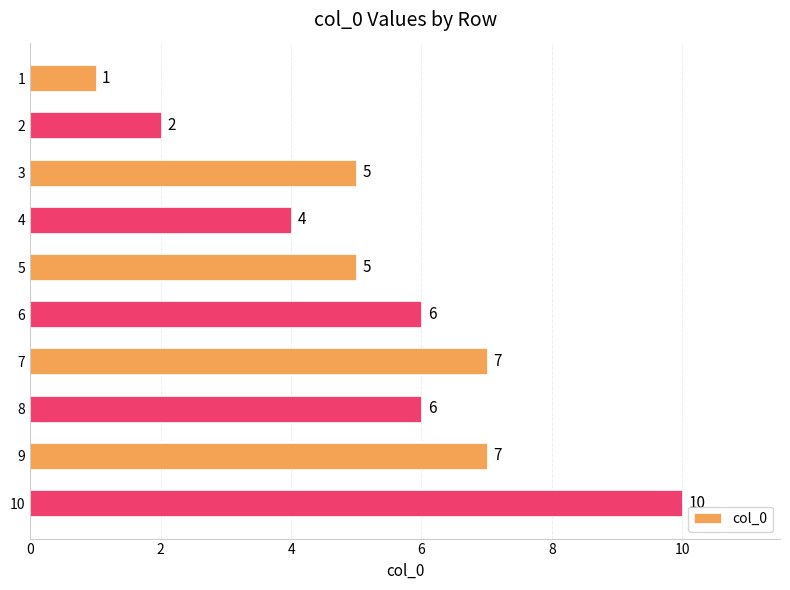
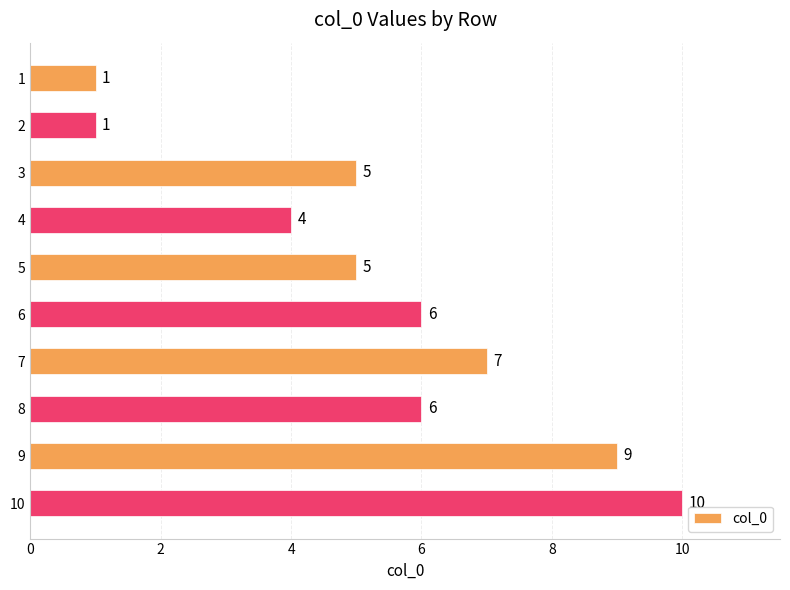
  {
    "1": 1,
-   "2": 2,
+   "2": 1,
    "3": 5,
    "4": 4,
    "5": 5,
    "6": 6,
    "7": 7,
    "8": 6,
-   "9": 7
+   "9": 9
  }
